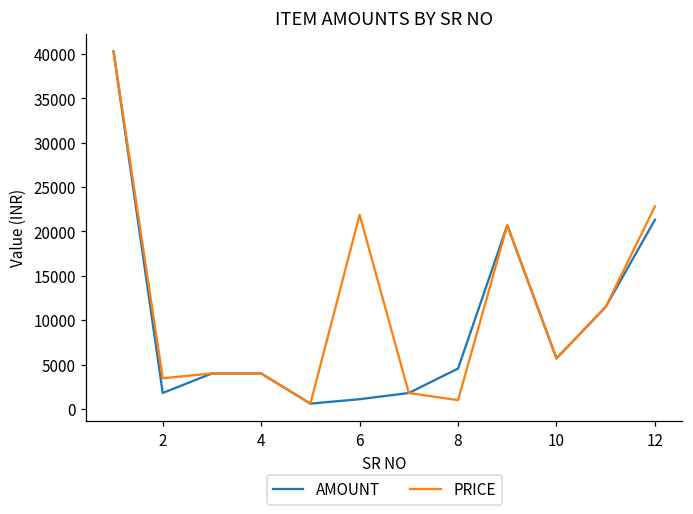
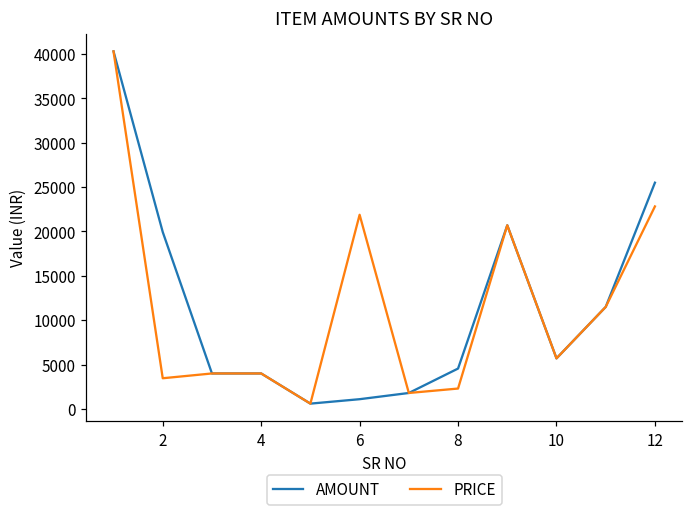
  {
    "AMOUNT": {
-     "2": 2000,
+     "2": 20000,
      "6": 1000,
      "8": 5000,
-     "12": 21000
+     "12": 26000
    },
    "PRICE": {
      "2": 3000,
      "6": 22000,
-     "8": 1000,
+     "8": 2000,
      "12": 23000
    }
  }
